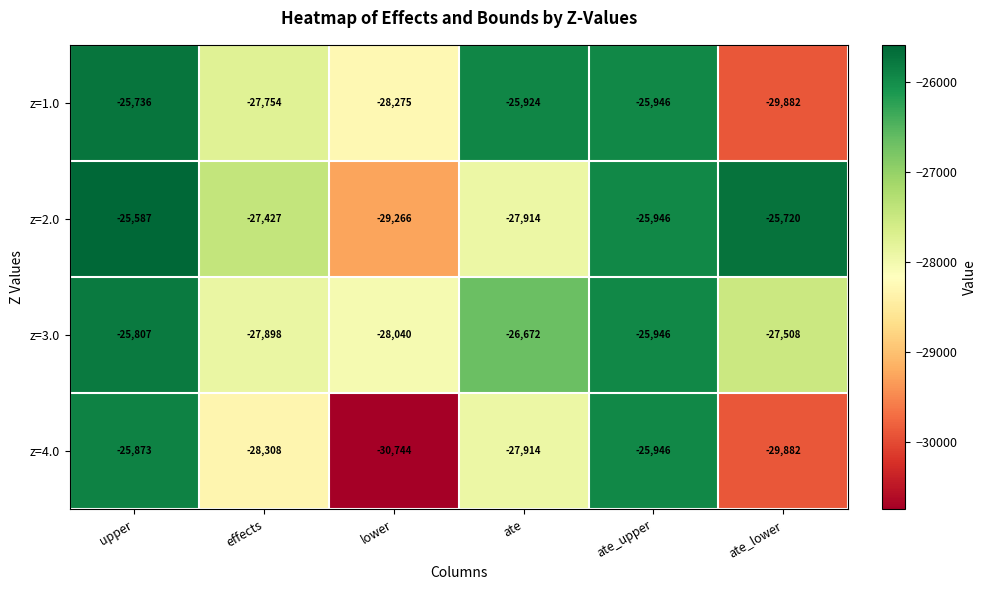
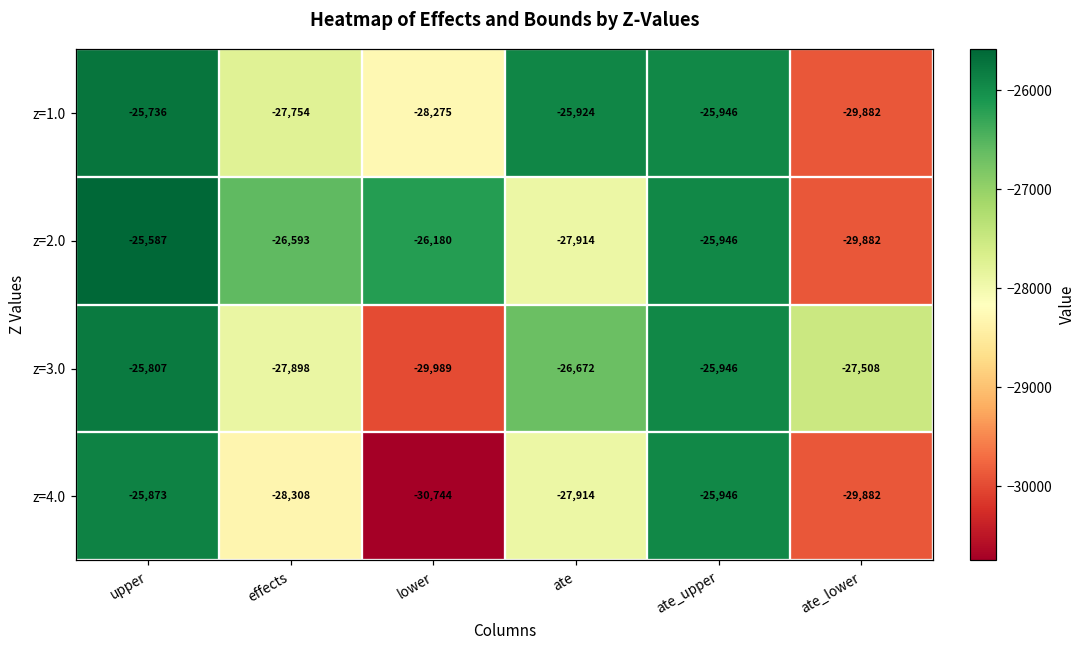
  {
    "z=1.0": {
      "upper": "-25,736",
      "effects": "-27,754",
      "lower": "-28,275",
      "ate": "-25,924",
      "ate_upper": "-25,946",
      "ate_lower": "-29,882"
    },
    "z=2.0": {
      "upper": "-25,587",
-     "effects": "-27,427",
-     "lower": "-29,266",
+     "effects": "-26,593",
+     "lower": "-26,180",
      "ate": "-27,914",
      "ate_upper": "-25,946",
-     "ate_lower": "-25,720"
+     "ate_lower": "-29,882"
    },
    "z=3.0": {
      "upper": "-25,807",
      "effects": "-27,898",
-     "lower": "-28,040",
+     "lower": "-29,989",
      "ate": "-26,672",
      "ate_upper": "-25,946",
      "ate_lower": "-27,508"
    },
    "z=4.0": {
      "upper": "-25,873",
      "effects": "-28,308",
      "lower": "-30,744",
      "ate": "-27,914",
      "ate_upper": "-25,946",
      "ate_lower": "-29,882"
    }
  }
